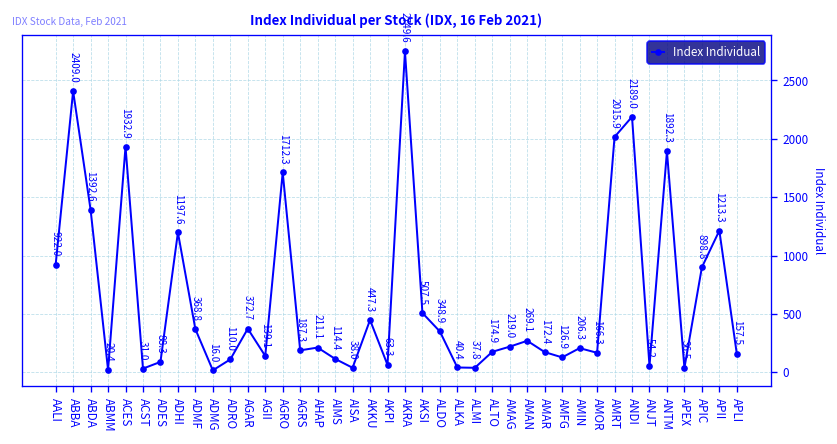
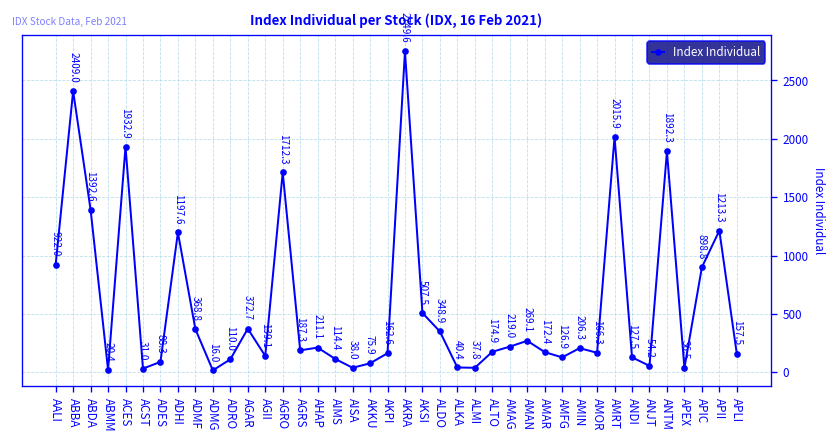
  {
    "AALI": 922.0,
    "ABBA": 2409.0,
    "ABDA": 1392.6,
    "ABMM": 20.4,
    "ACES": 1932.9,
    "ACST": 31.0,
    "ADES": 88.3,
    "ADHI": 1197.6,
    "ADMF": 368.8,
    "ADMG": 16.0,
    "ADRO": 110.0,
    "AGAR": 372.7,
    "AGII": 139.1,
    "AGRO": 1712.3,
    "AGRS": 187.3,
    "AHAP": 211.1,
    "AIMS": 114.4,
    "AISA": 38.0,
-   "AKKU": 447.3,
-   "AKPI": 63.3,
+   "AKKU": 75.9,
+   "AKPI": 162.6,
    "AKRA": 2749.6,
    "AKSI": 507.5,
    "ALDO": 348.9,
    "ALKA": 40.4,
    "ALMI": 37.8,
    "ALTO": 174.9,
    "AMAG": 219.0,
    "AMAN": 269.1,
    "AMAR": 172.4,
    "AMFG": 126.9,
    "AMIN": 206.3,
    "AMOR": 166.3,
    "AMRT": 2015.9,
-   "ANDI": 2189.0,
+   "ANDI": 127.5,
    "ANJT": 54.2,
    "ANTM": 1892.3,
    "APEX": 36.5,
    "APIC": 898.8,
    "APII": 1213.3,
    "APLI": 157.5
  }
